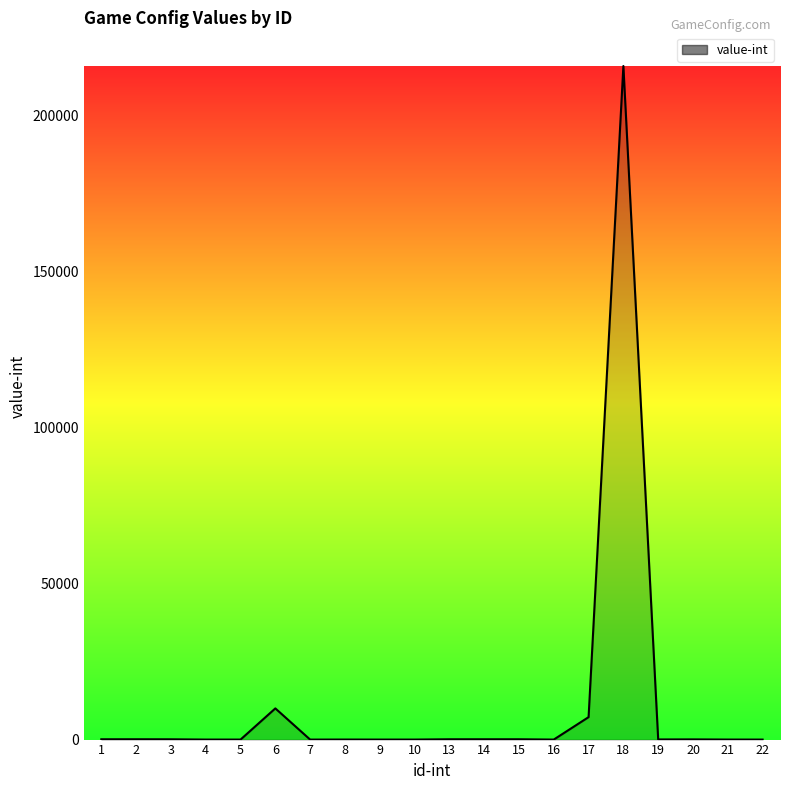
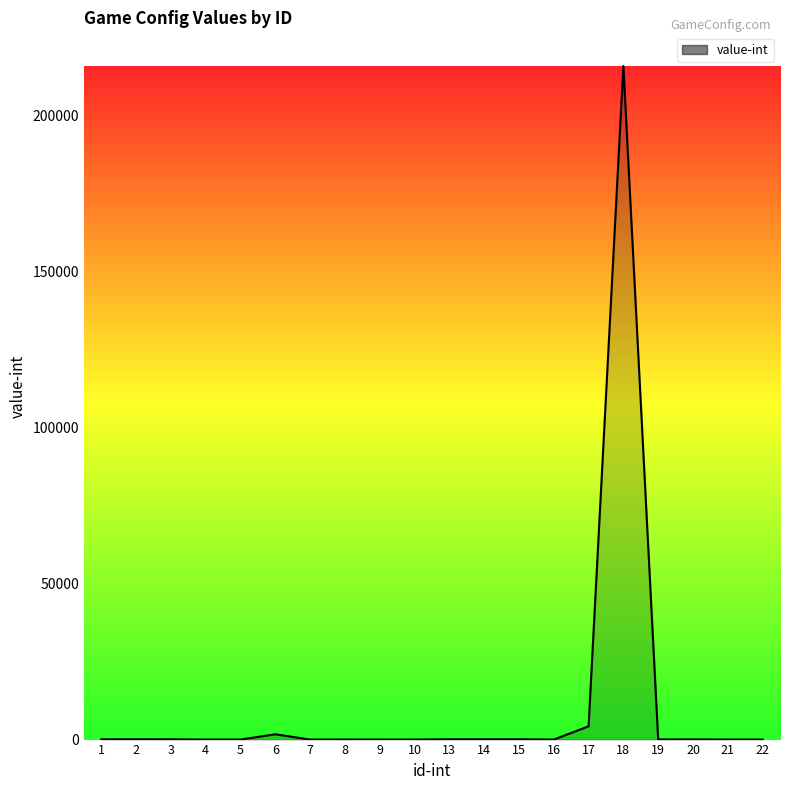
  {
    "1": 0,
    "2": 0,
    "3": 0,
    "4": 0,
    "5": 0,
-   "6": 10000,
+   "6": 2000,
    "7": 0,
    "8": 0,
    "9": 0,
    "10": 0,
    "13": 0,
    "14": 0,
    "15": 0,
    "16": 0,
-   "17": 7000,
+   "17": 4000,
    "18": 216000,
    "19": 0,
    "20": 0,
    "21": 0,
    "22": 0
  }
